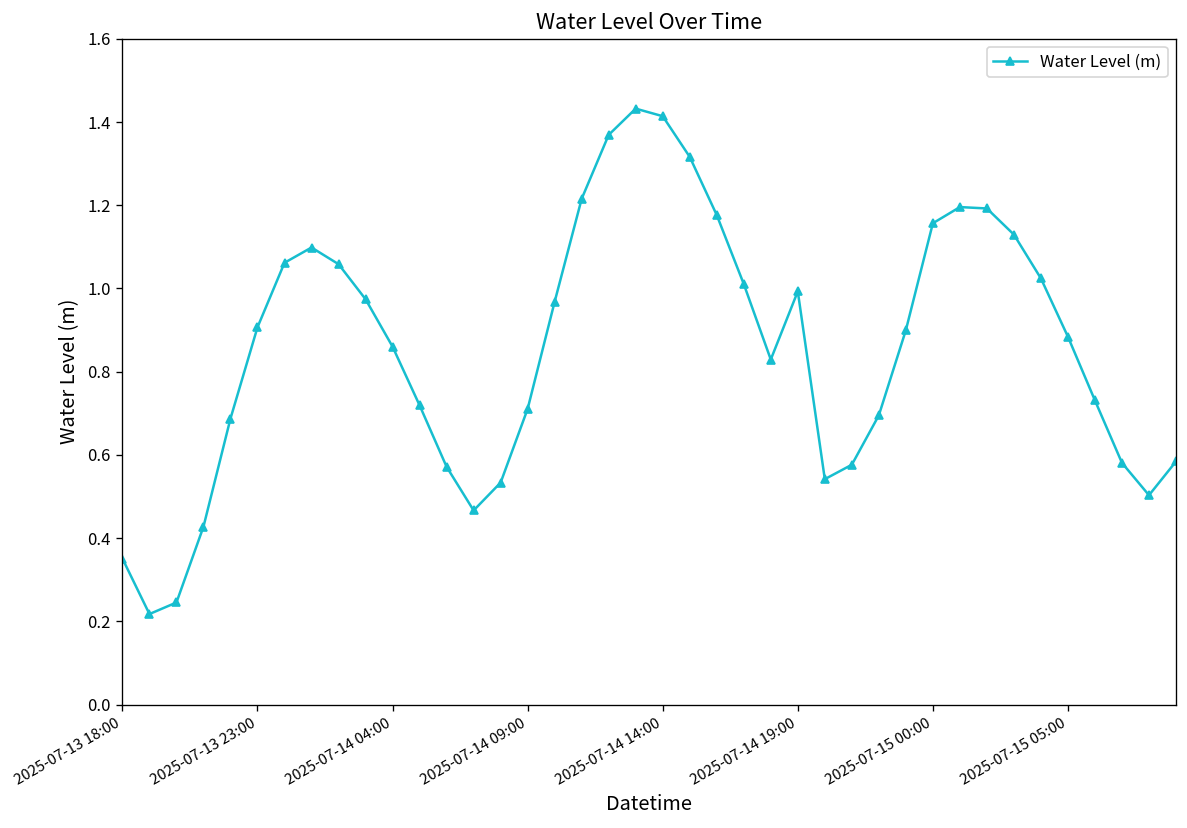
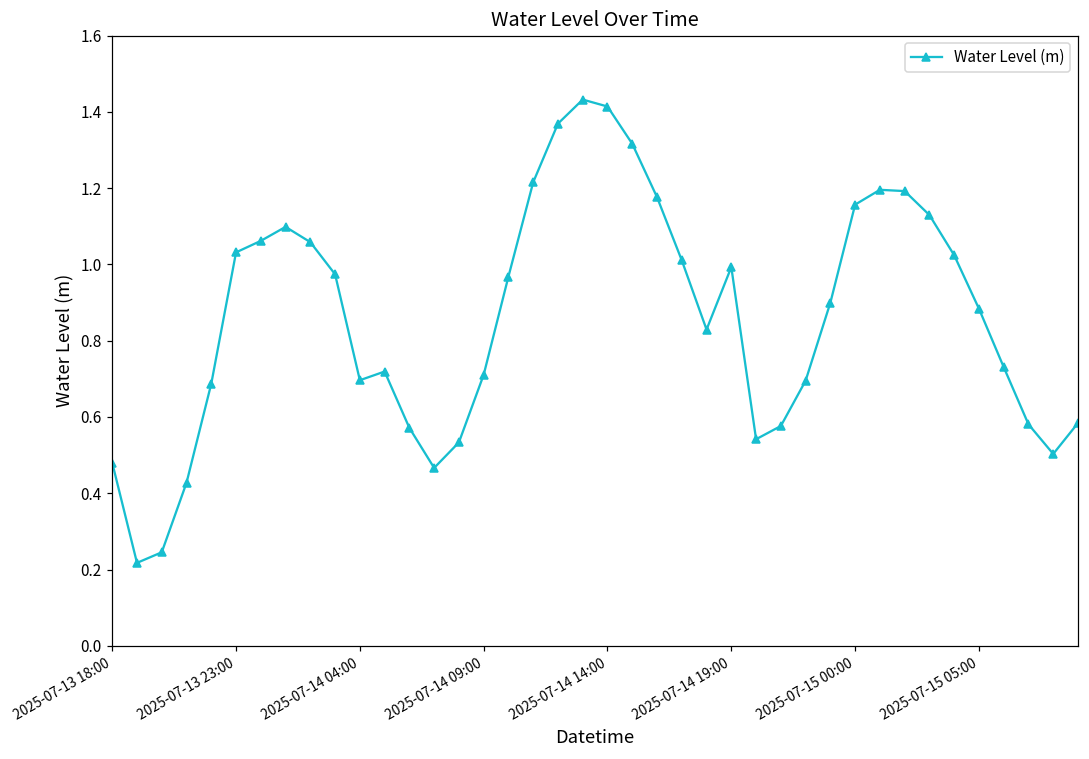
  {
-   "2025-07-13 18:00": 0.35,
-   "2025-07-13 23:00": 0.91,
-   "2025-07-14 04:00": 0.86,
+   "2025-07-13 18:00": 0.48,
+   "2025-07-13 23:00": 1.03,
+   "2025-07-14 04:00": 0.70,
    "2025-07-14 09:00": 0.71,
    "2025-07-14 14:00": 1.41,
    "2025-07-14 19:00": 0.99,
    "2025-07-15 00:00": 1.16,
    "2025-07-15 05:00": 0.88
  }
